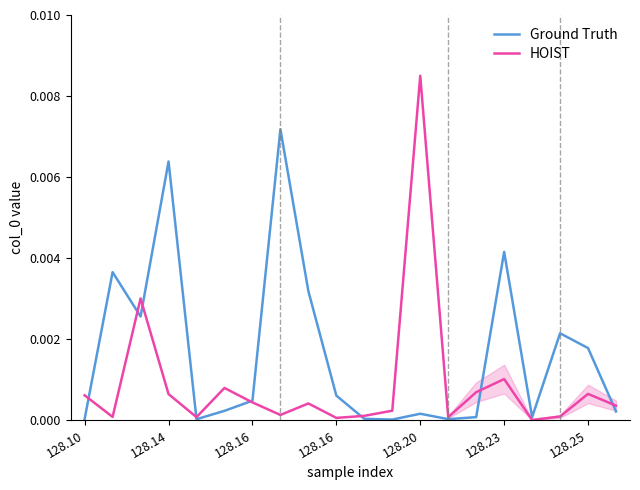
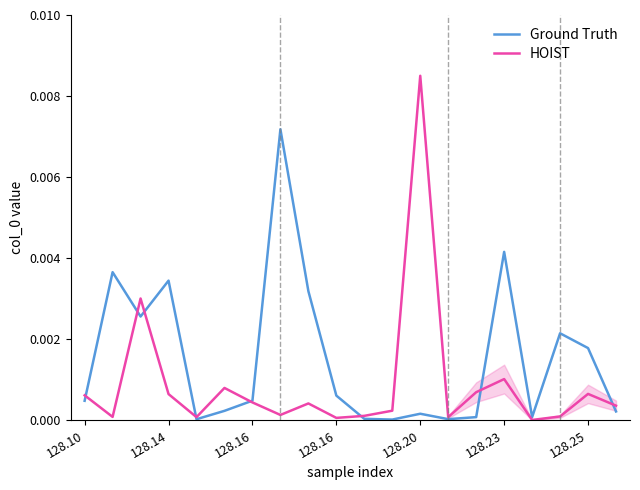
  {
    "Ground Truth": {
-     "128.10": 0.0000,
-     "128.14": 0.0064,
+     "128.10": 0.0005,
+     "128.14": 0.0034,
      "128.20": 0.0002,
      "128.23": 0.0042,
      "128.25": 0.0018
    }
  }
